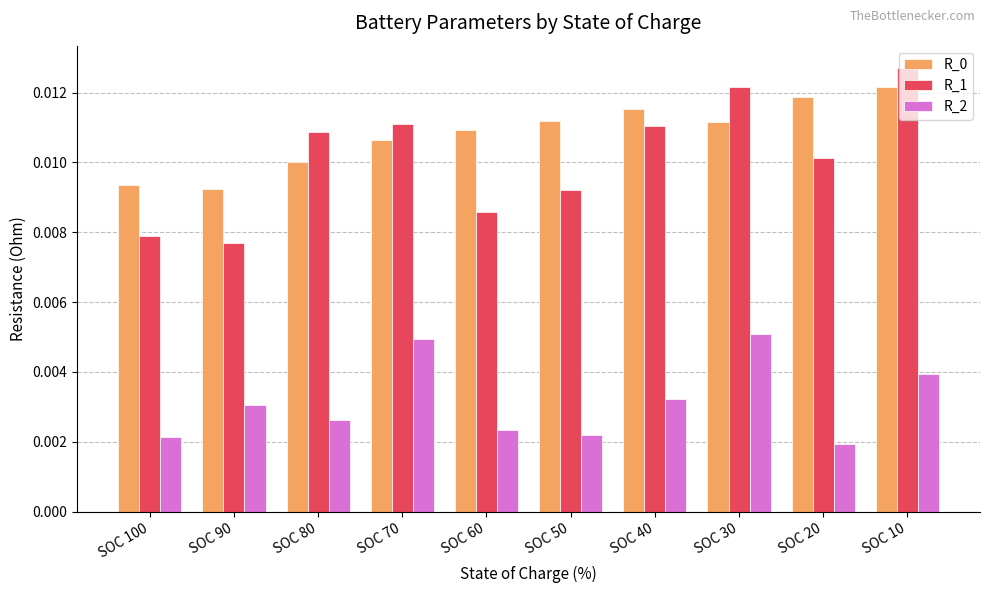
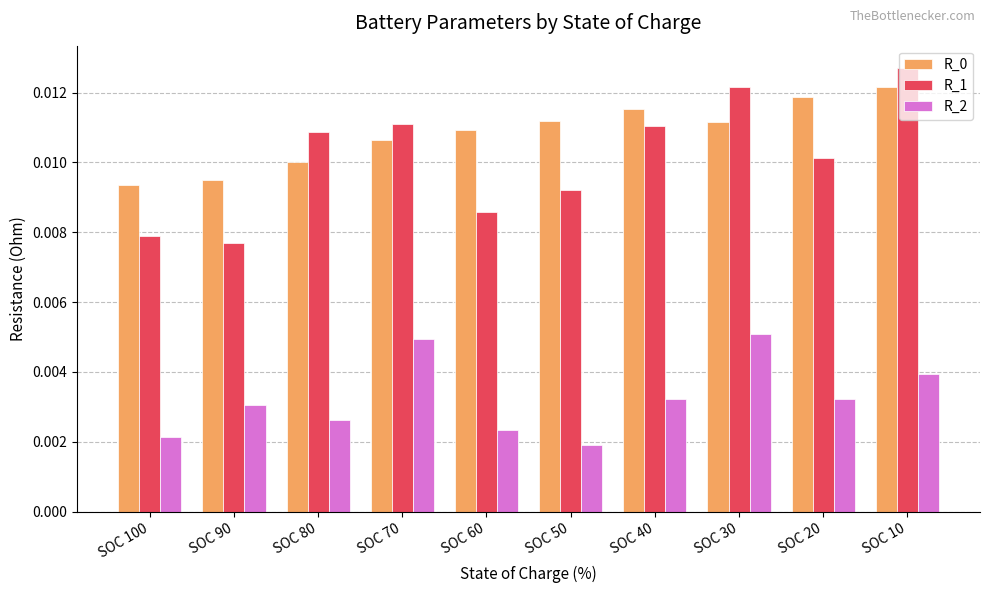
  {
    "R_0": {
      "SOC 100": 0.0094,
-     "SOC 90": 0.0092,
+     "SOC 90": 0.0095,
      "SOC 80": 0.0100,
      "SOC 70": 0.0106,
      "SOC 60": 0.0109,
      "SOC 50": 0.0112,
      "SOC 40": 0.0115,
      "SOC 30": 0.0112,
      "SOC 20": 0.0119,
      "SOC 10": 0.0122
    },
    "R_1": {
      "SOC 100": 0.0079,
      "SOC 90": 0.0077,
      "SOC 80": 0.0109,
      "SOC 70": 0.0111,
      "SOC 60": 0.0086,
      "SOC 50": 0.0092,
      "SOC 40": 0.0111,
      "SOC 30": 0.0122,
      "SOC 20": 0.0101
    },
    "R_2": {
      "SOC 100": 0.0021,
      "SOC 90": 0.0031,
      "SOC 80": 0.0026,
      "SOC 70": 0.0050,
      "SOC 60": 0.0024,
-     "SOC 50": 0.0022,
+     "SOC 50": 0.0019,
      "SOC 40": 0.0032,
      "SOC 30": 0.0051,
-     "SOC 20": 0.0019,
+     "SOC 20": 0.0032,
      "SOC 10": 0.0039
    }
  }
